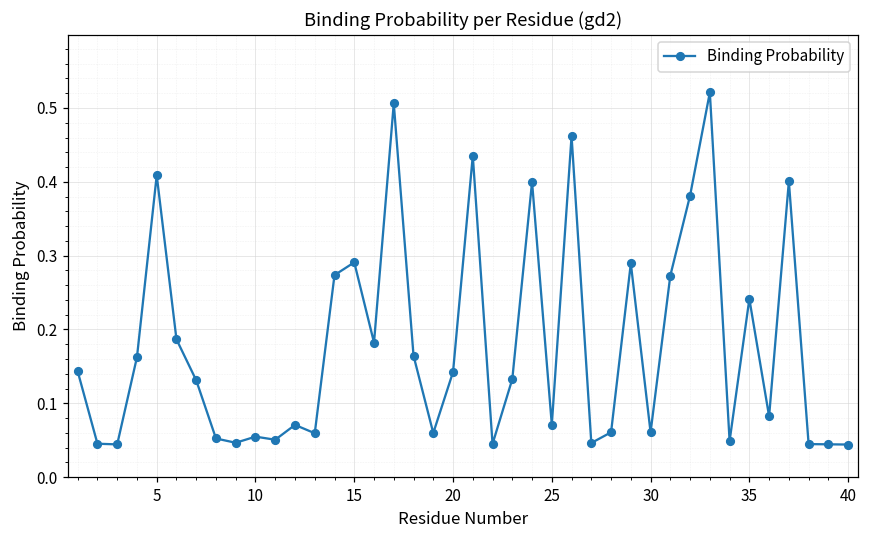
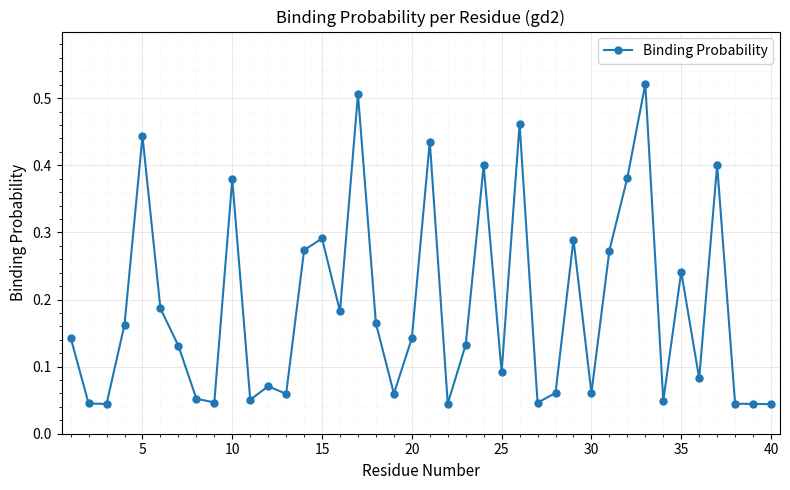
  {
-   "5": 0.41,
-   "10": 0.05,
+   "5": 0.44,
+   "10": 0.38,
    "15": 0.29,
    "20": 0.14,
-   "25": 0.07,
+   "25": 0.09,
    "30": 0.06,
    "35": 0.24,
    "40": 0.04
  }
